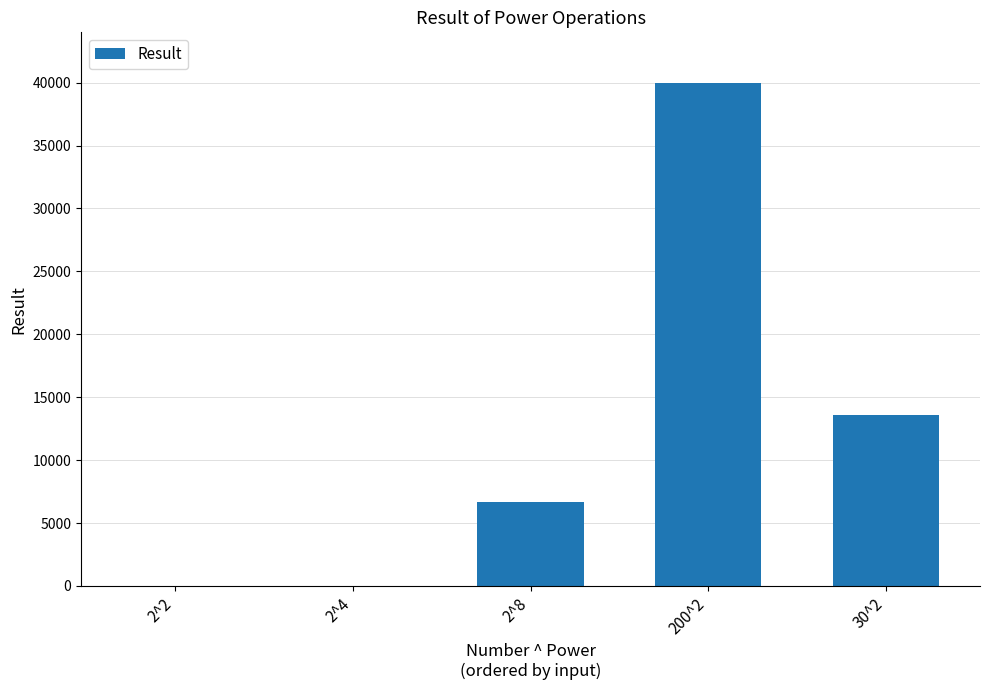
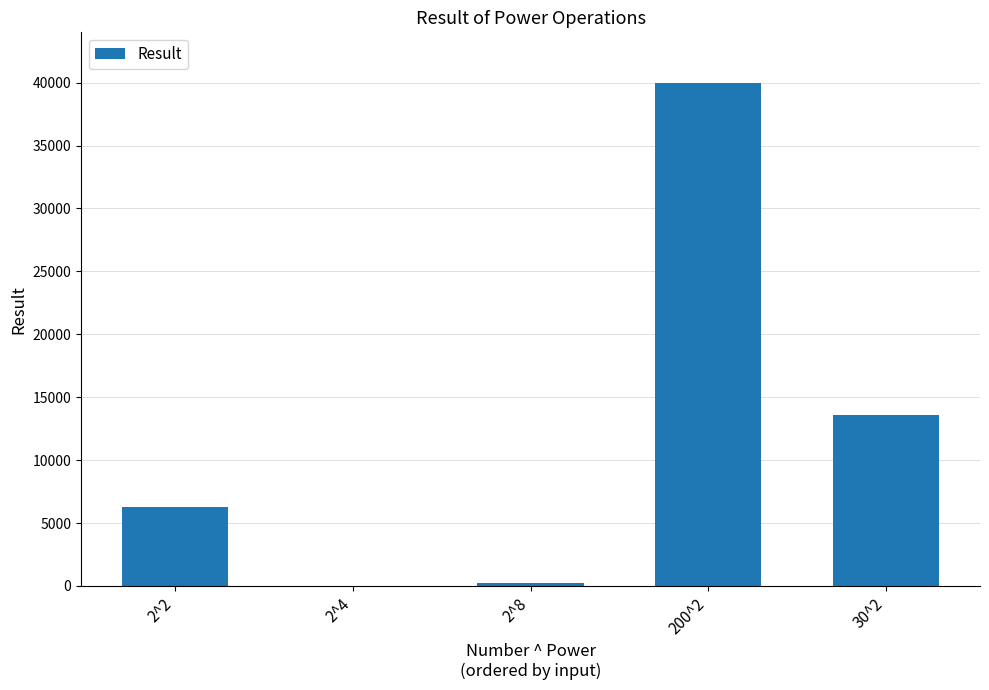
  {
-   "2^2": 0,
-   "2^8": 6700,
+   "2^2": 6300,
+   "2^8": 300,
    "200^2": 40000,
    "30^2": 13600
  }
